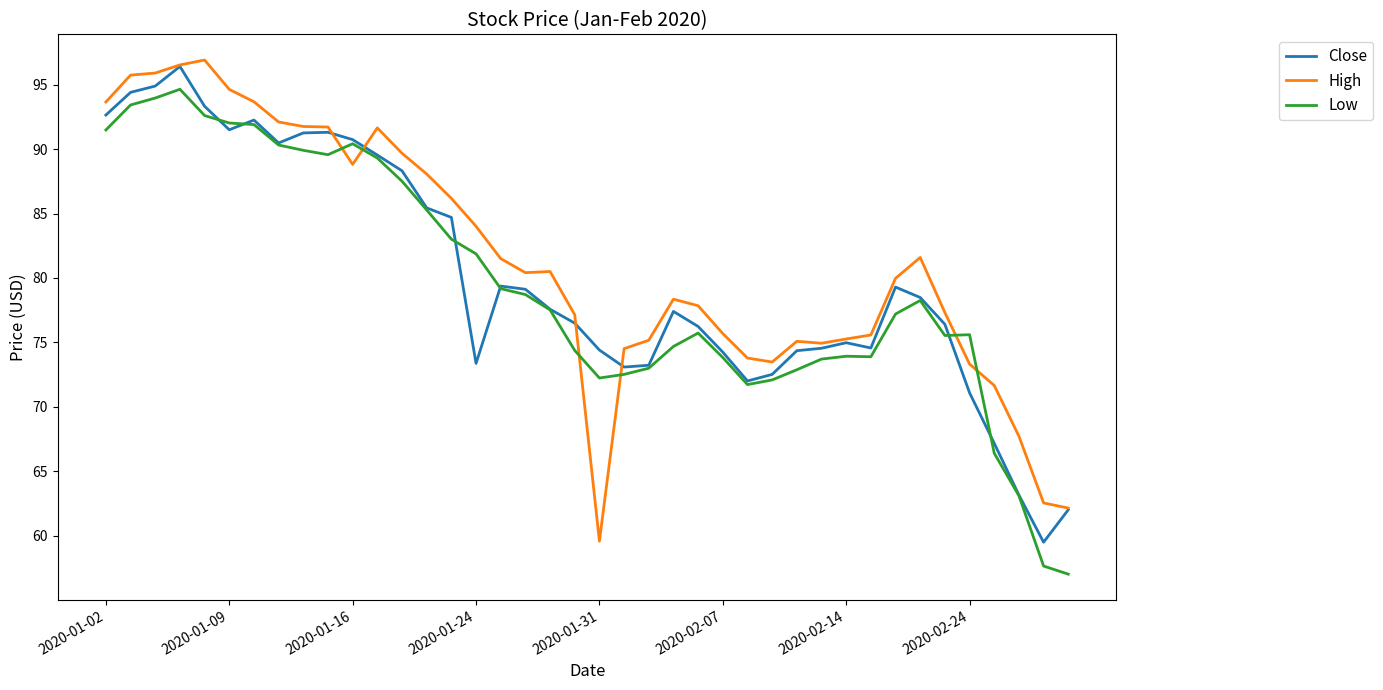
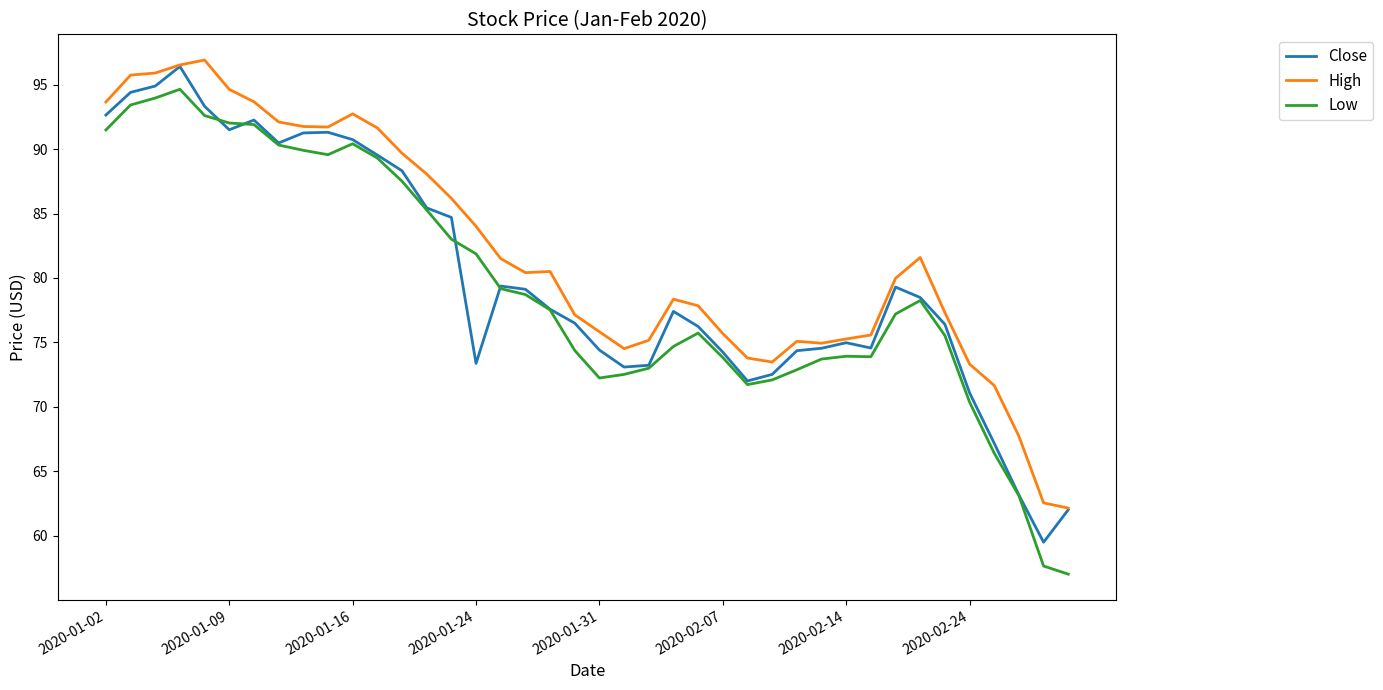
  {
    "Close": {
      "2020-01-02": 92.7,
      "2020-01-09": 91.5,
      "2020-01-16": 90.7,
      "2020-01-24": 73.4,
      "2020-01-31": 74.4,
      "2020-02-07": 74.2,
      "2020-02-14": 75.0,
      "2020-02-24": 71.1
    },
    "High": {
      "2020-01-02": 93.7,
      "2020-01-09": 94.6,
-     "2020-01-16": 88.8,
+     "2020-01-16": 92.7,
      "2020-01-24": 84.0,
-     "2020-01-31": 59.6,
+     "2020-01-31": 75.8,
      "2020-02-07": 75.7,
      "2020-02-14": 75.3,
      "2020-02-24": 73.3
    },
    "Low": {
      "2020-01-02": 91.5,
      "2020-01-09": 92.0,
      "2020-01-16": 90.4,
      "2020-01-24": 81.9,
      "2020-01-31": 72.2,
      "2020-02-07": 73.8,
      "2020-02-14": 73.9,
-     "2020-02-24": 75.6
+     "2020-02-24": 70.4
    }
  }
